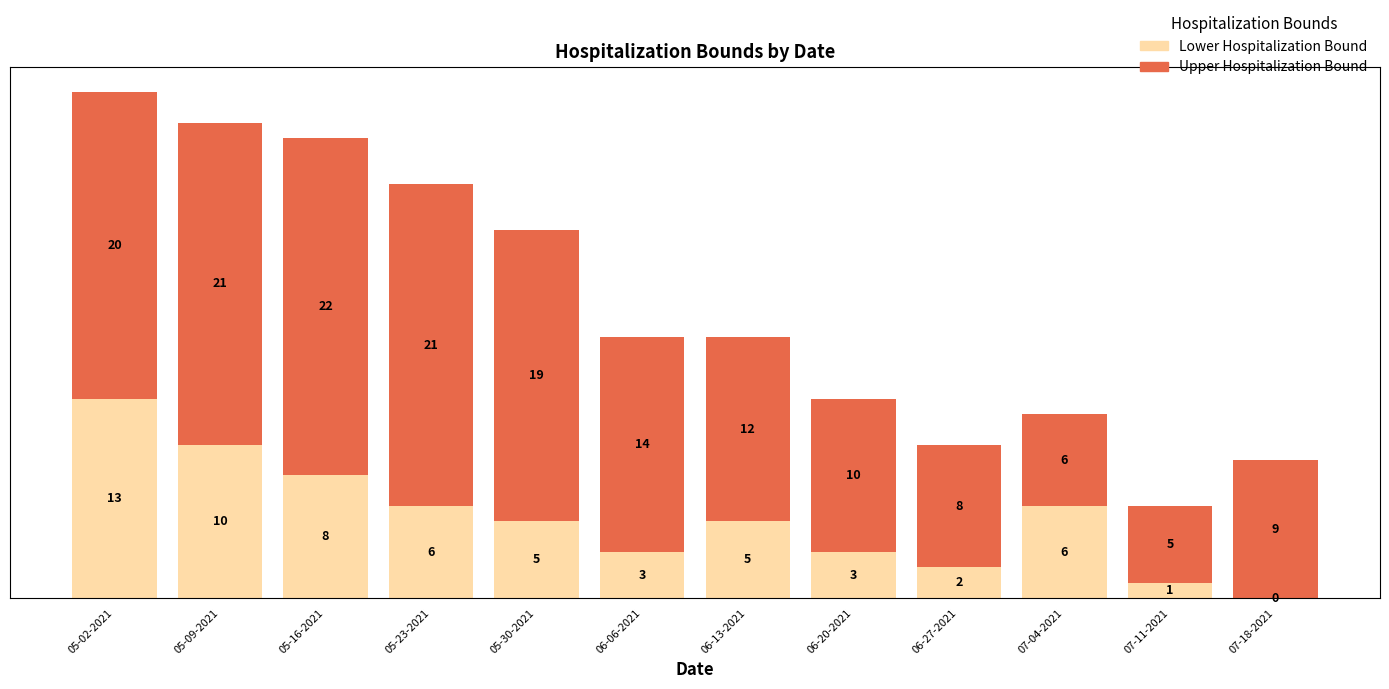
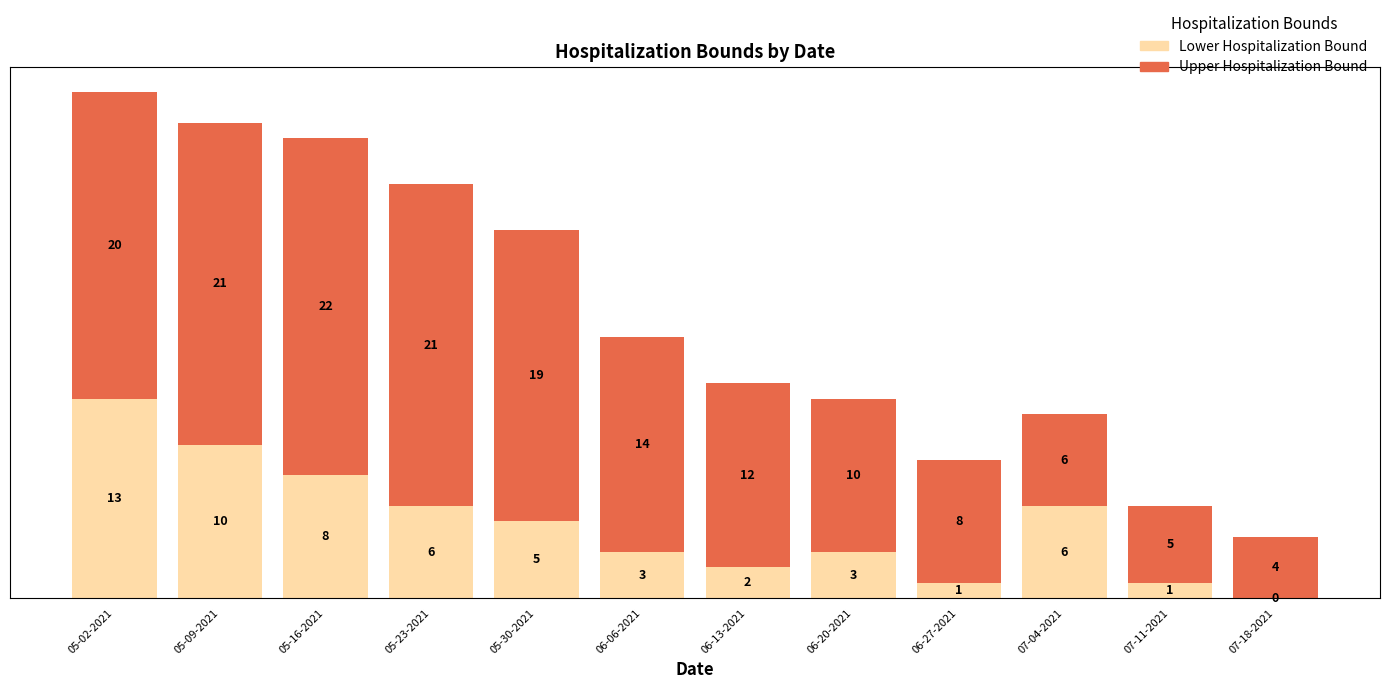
  {
    "Lower Hospitalization Bound": {
      "05-02-2021": 13,
      "05-09-2021": 10,
      "05-16-2021": 8,
      "05-23-2021": 6,
      "05-30-2021": 5,
      "06-06-2021": 3,
-     "06-13-2021": 5,
+     "06-13-2021": 2,
      "06-20-2021": 3,
-     "06-27-2021": 2,
+     "06-27-2021": 1,
      "07-04-2021": 6,
      "07-11-2021": 1,
      "07-18-2021": 0
    },
    "Upper Hospitalization Bound": {
      "05-02-2021": 20,
      "05-09-2021": 21,
      "05-16-2021": 22,
      "05-23-2021": 21,
      "05-30-2021": 19,
      "06-06-2021": 14,
      "06-13-2021": 12,
      "06-20-2021": 10,
      "06-27-2021": 8,
      "07-04-2021": 6,
      "07-11-2021": 5,
-     "07-18-2021": 9
+     "07-18-2021": 4
    }
  }
